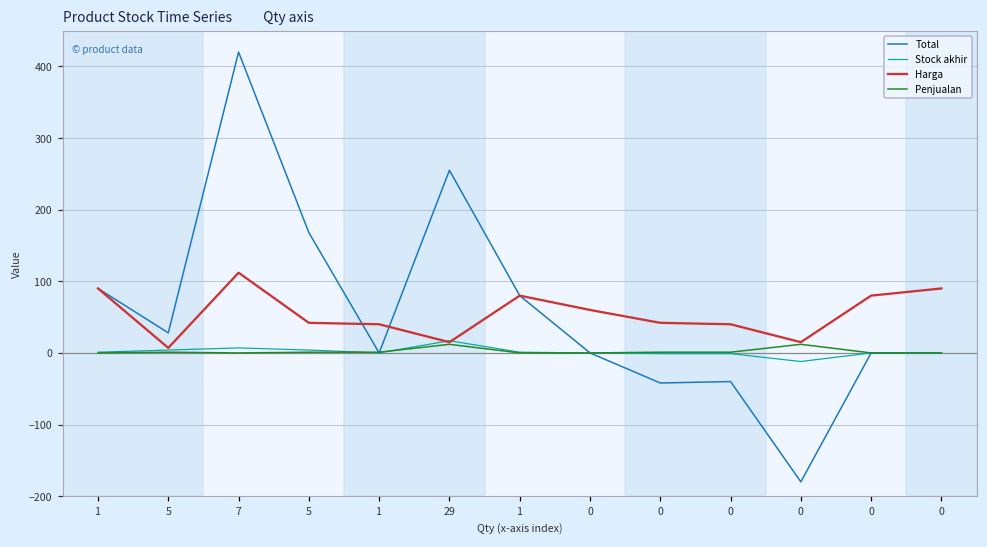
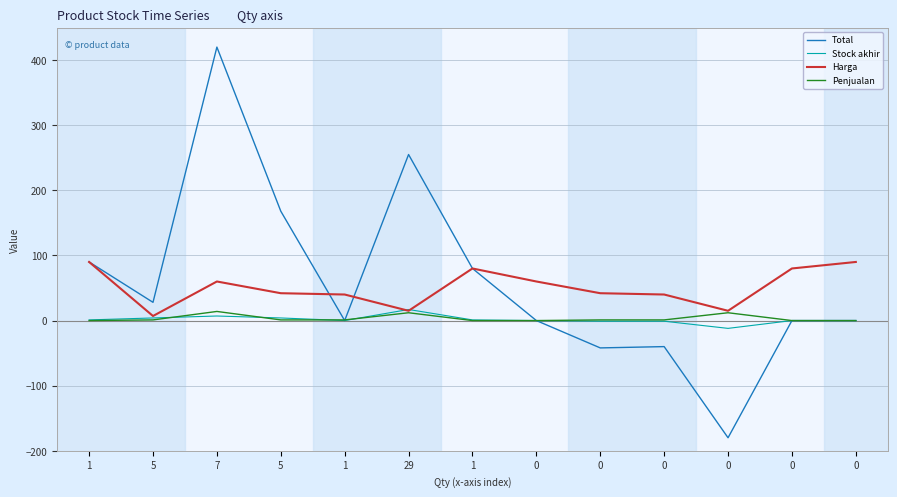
  {
    "Harga": {
-     "7": 110
+     "7": 60
    },
    "Penjualan": {
-     "7": 0
+     "7": 10
    }
  }
